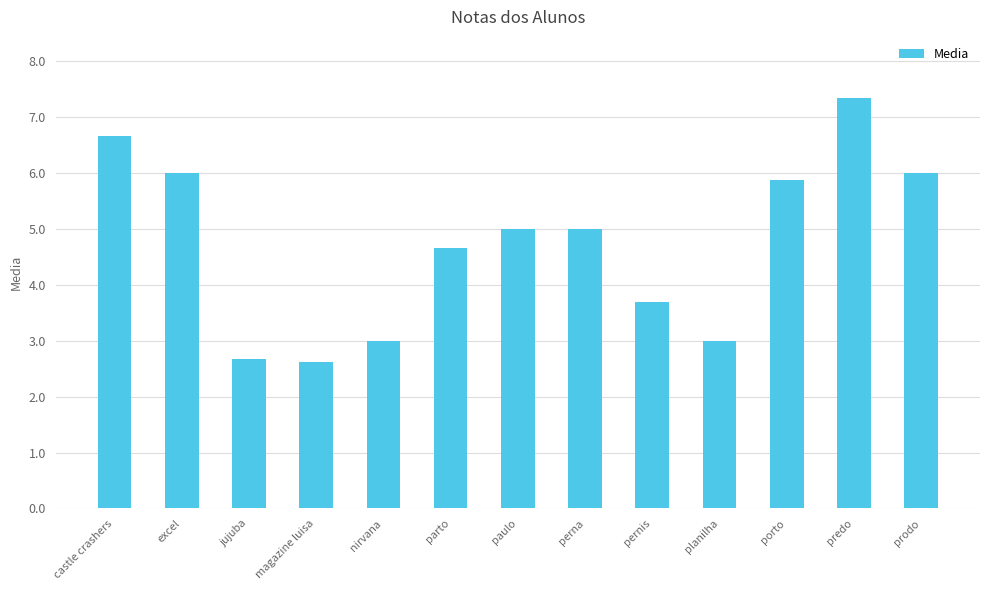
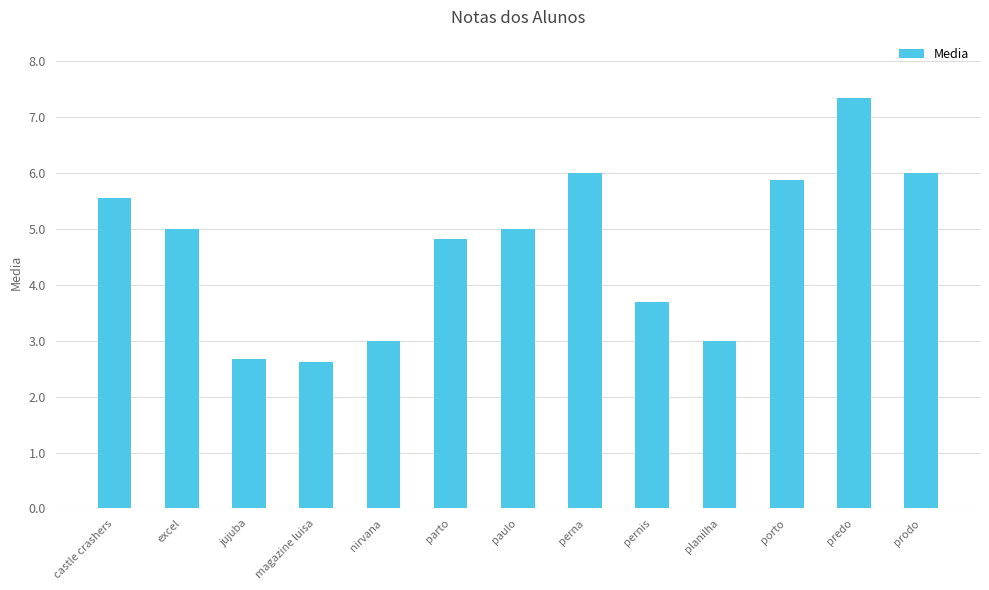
  {
-   "castle crashers": 6.7,
-   "excel": 6,
+   "castle crashers": 5.6,
+   "excel": 5,
    "jujuba": 2.7,
    "magazine luisa": 2.6,
    "nirvana": 3.0,
-   "parto": 4.7,
+   "parto": 4.8,
    "paulo": 5.0,
-   "perna": 5,
+   "perna": 6,
    "pernis": 3.7,
    "planilha": 3.0,
    "porto": 5.9,
    "predo": 7.3,
    "prodo": 6.0
  }
